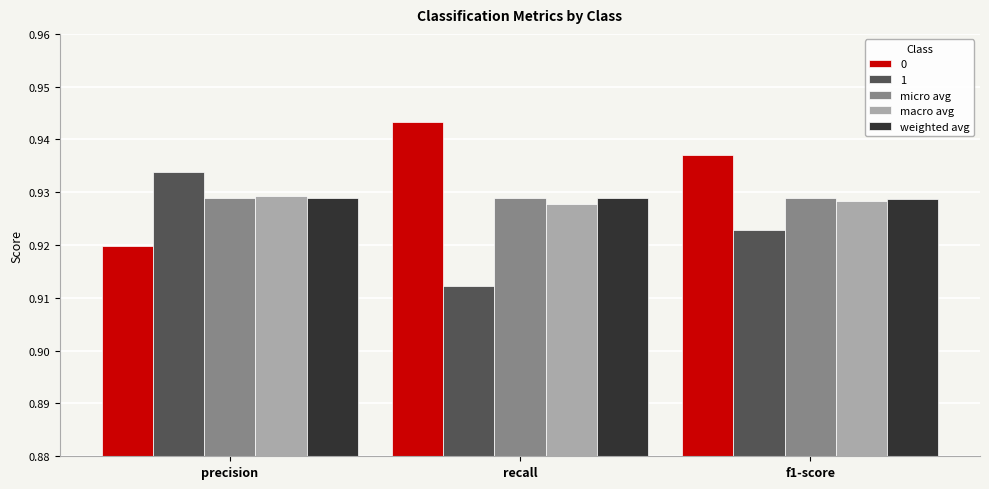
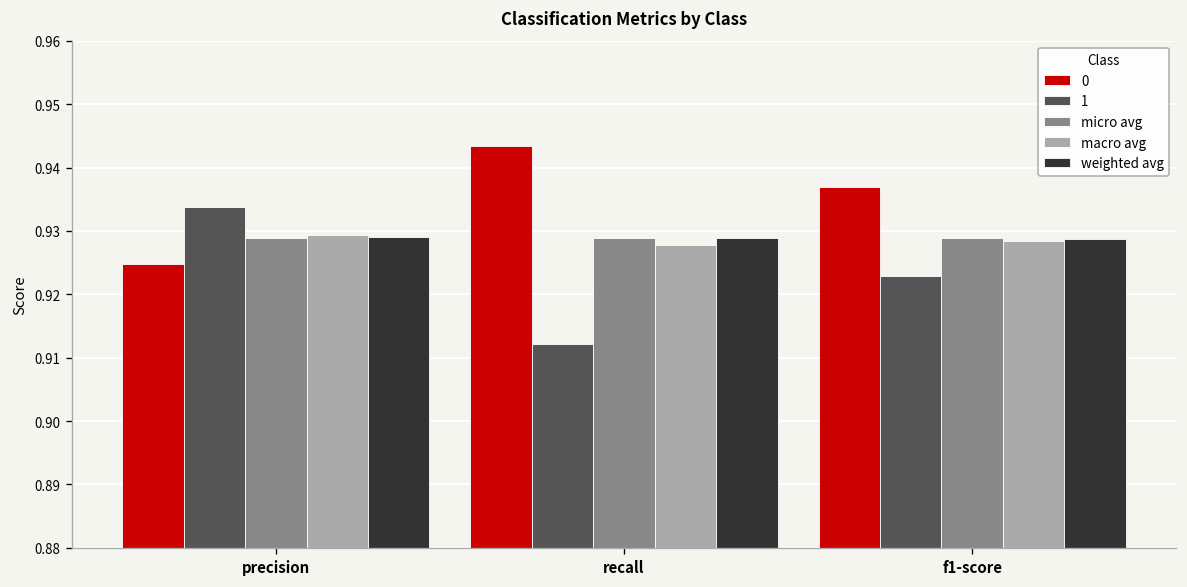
  {
    "0": {
-     "precision": 0.920,
+     "precision": 0.925,
      "recall": 0.943,
      "f1-score": 0.937
    }
  }
